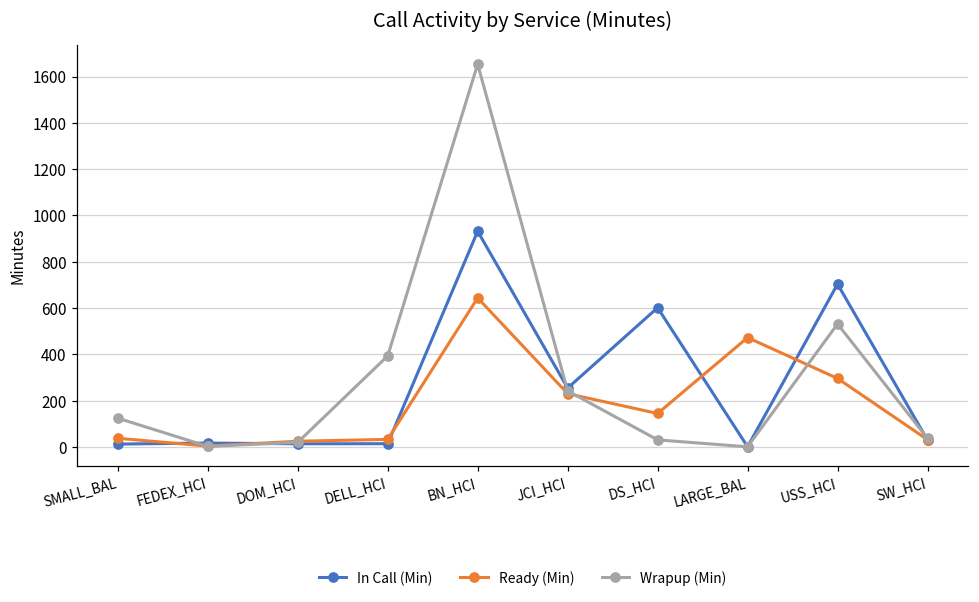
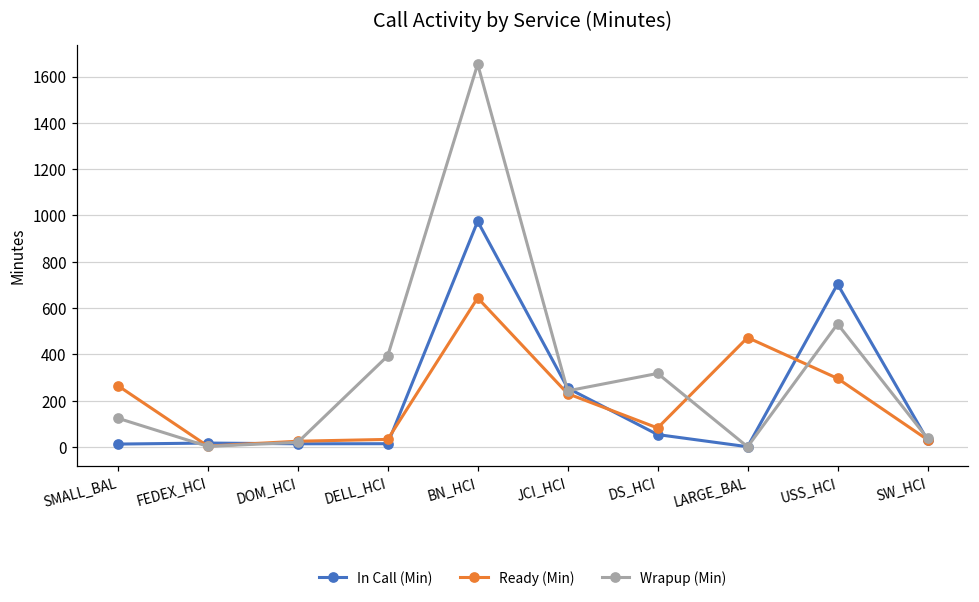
  {
    "In Call (Min)": {
      "SMALL_BAL": 10,
      "FEDEX_HCI": 20,
      "DELL_HCI": 10,
-     "BN_HCI": 930,
-     "DS_HCI": 600,
+     "BN_HCI": 970,
+     "DS_HCI": 50,
      "USS_HCI": 700
    },
    "Ready (Min)": {
-     "SMALL_BAL": 40,
+     "SMALL_BAL": 260,
      "DELL_HCI": 30,
      "BN_HCI": 640,
      "JCI_HCI": 230,
-     "DS_HCI": 140,
+     "DS_HCI": 80,
      "LARGE_BAL": 470,
      "USS_HCI": 300
    },
    "Wrapup (Min)": {
      "SMALL_BAL": 120,
      "DELL_HCI": 390,
      "BN_HCI": 1650,
-     "DS_HCI": 30,
+     "DS_HCI": 320,
      "USS_HCI": 530
    }
  }
